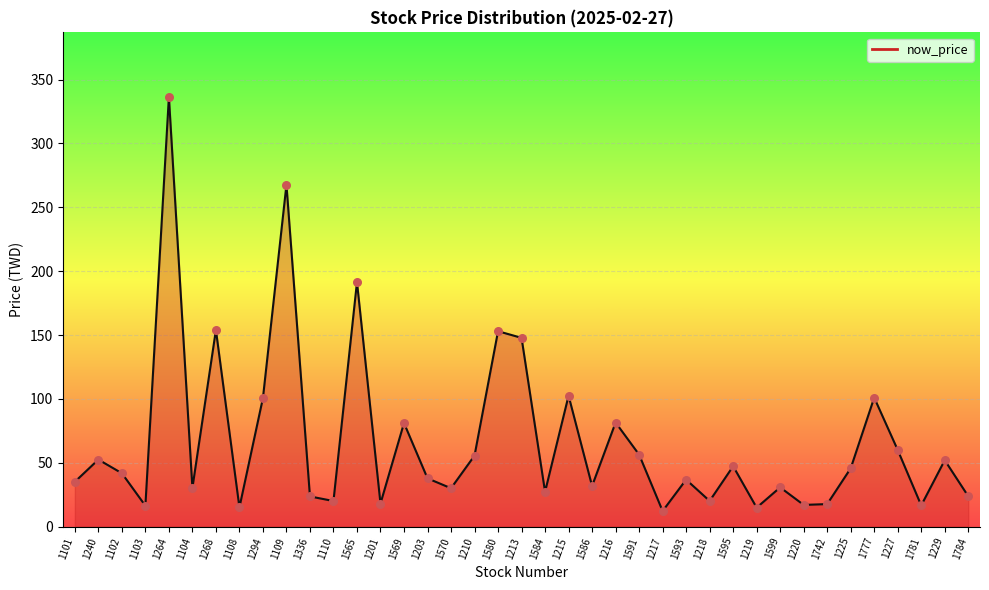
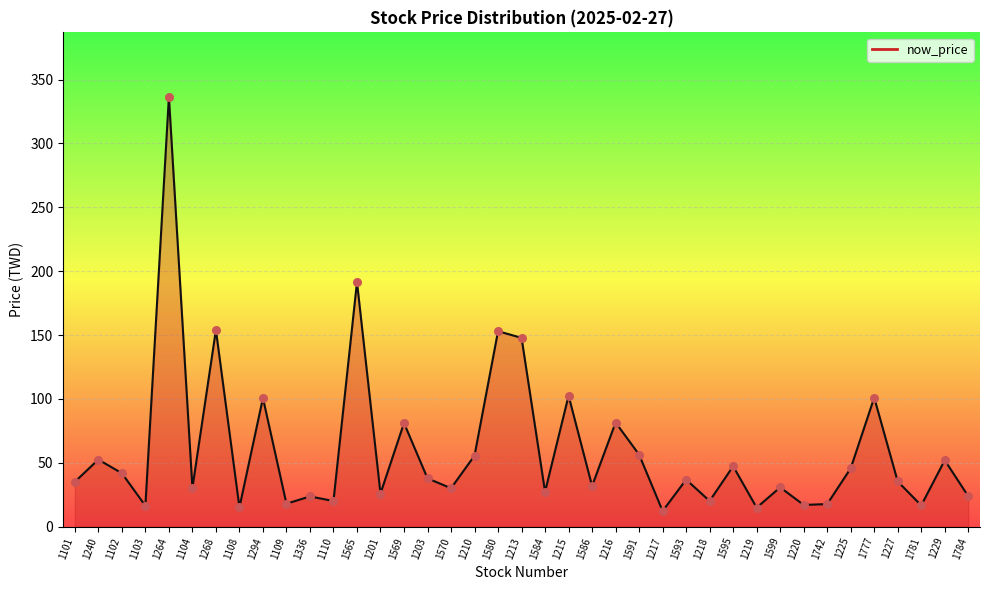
  {
    "1101": 35,
    "1240": 53,
    "1102": 42,
    "1103": 16,
    "1264": 337,
    "1104": 30,
    "1268": 154,
    "1108": 15,
    "1294": 101,
-   "1109": 268,
+   "1109": 18,
    "1336": 24,
    "1110": 20,
    "1565": 192,
-   "1201": 18,
+   "1201": 26,
    "1569": 81,
    "1203": 38,
    "1570": 30,
    "1210": 56,
    "1580": 153,
    "1213": 148,
    "1584": 27,
    "1215": 103,
    "1586": 32,
    "1216": 82,
    "1591": 56,
    "1217": 12,
    "1593": 37,
    "1218": 20,
    "1595": 47,
    "1219": 15,
    "1599": 31,
    "1220": 17,
    "1742": 18,
    "1225": 46,
    "1777": 101,
-   "1227": 60,
+   "1227": 35,
    "1781": 17,
    "1229": 52,
    "1784": 24
  }
